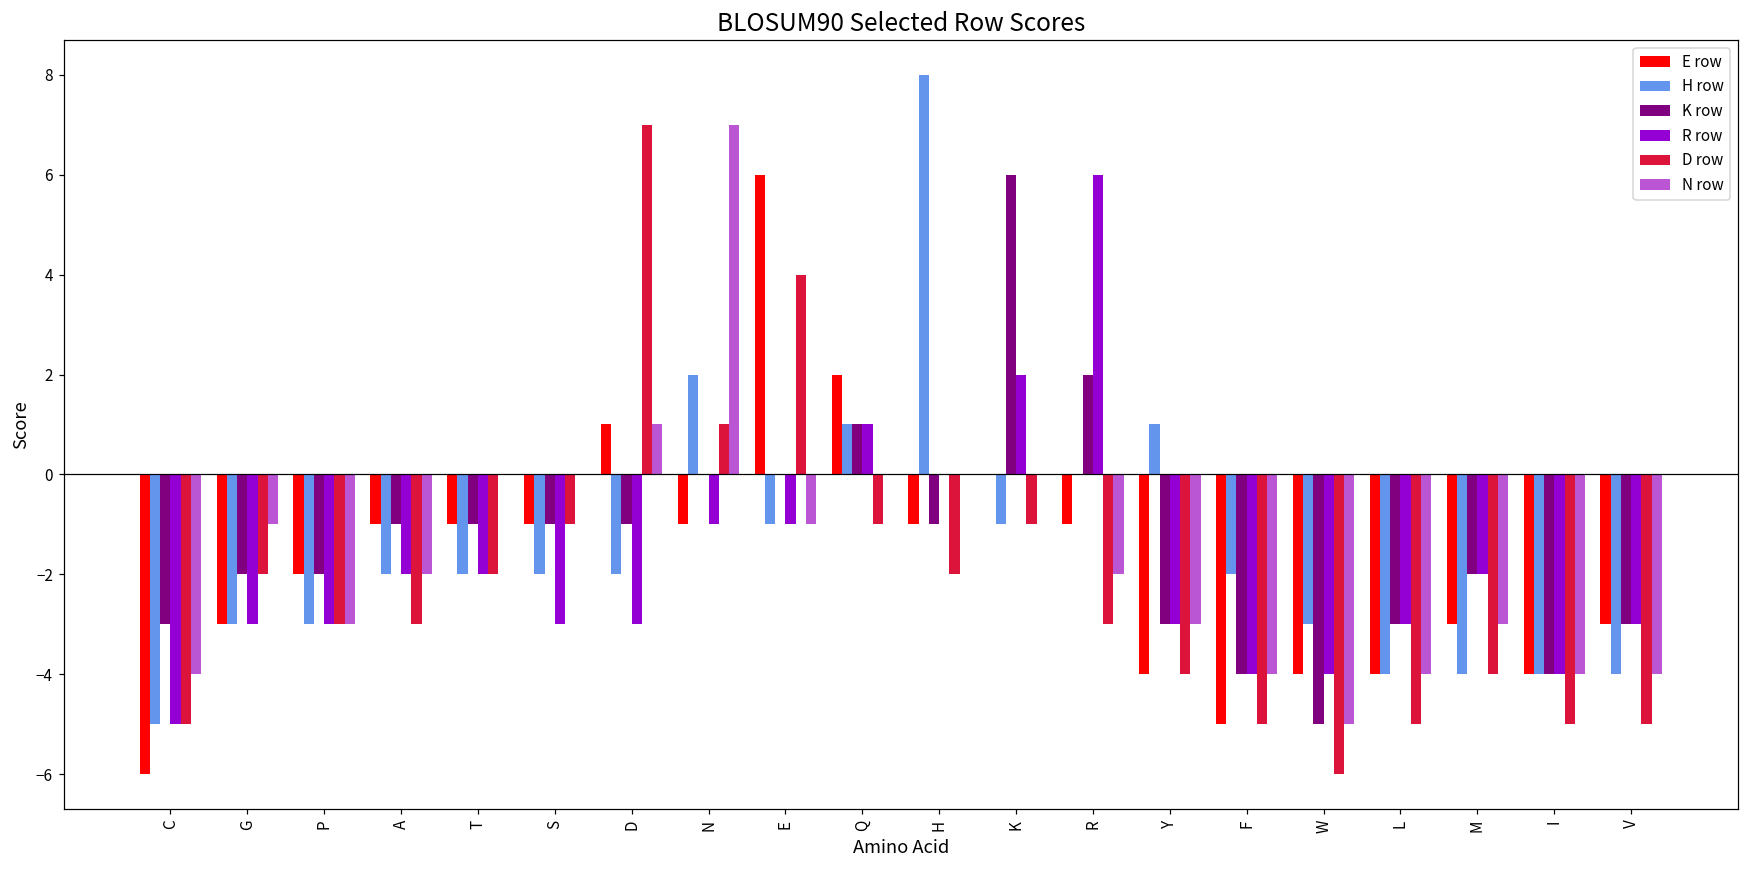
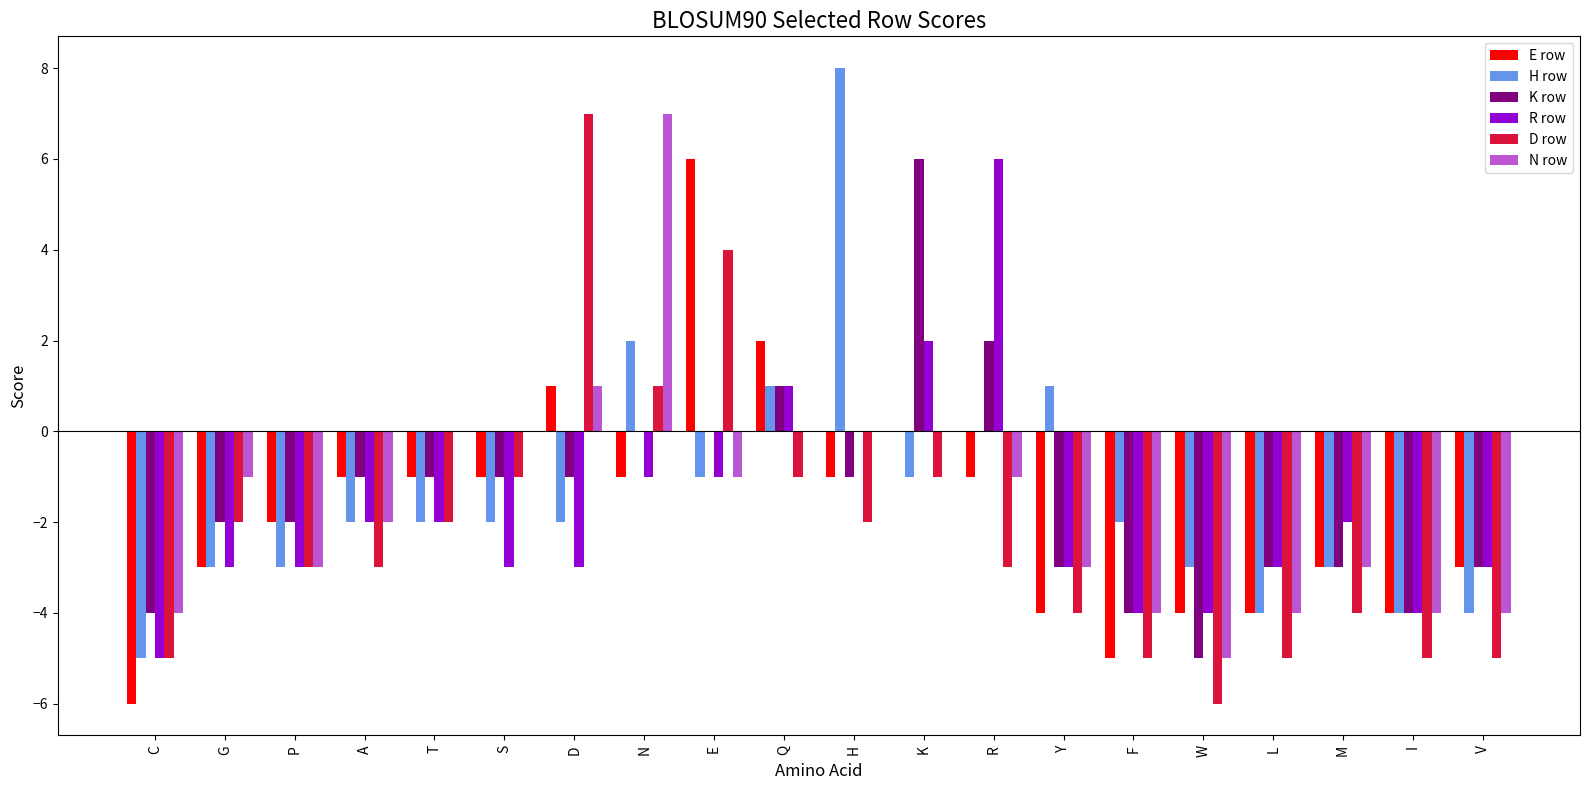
  {
    "E row": {
      "C": -6,
      "G": -3,
      "P": -2,
      "A": -1,
      "T": -1,
      "S": -1,
      "D": 1,
      "N": -1,
      "E": 6,
      "Q": 2,
      "H": -1,
      "K": 0,
      "R": -1,
      "Y": -4,
      "F": -5,
      "W": -4,
      "L": -4,
      "M": -3,
      "I": -4,
      "V": -3
    },
    "H row": {
      "C": -5,
      "G": -3,
      "P": -3,
      "A": -2,
      "T": -2,
      "S": -2,
      "D": -2,
      "N": 2,
      "E": -1,
      "Q": 1,
      "H": 8,
      "K": -1,
      "R": 0,
      "Y": 1,
      "F": -2,
      "W": -3,
      "L": -4,
-     "M": -4,
+     "M": -3,
      "I": -4,
      "V": -4
    },
    "K row": {
-     "C": -3,
+     "C": -4,
      "G": -2,
      "P": -2,
      "A": -1,
      "T": -1,
      "S": -1,
      "D": -1,
      "N": 0,
      "E": 0,
      "Q": 1,
      "H": -1,
      "K": 6,
      "R": 2,
      "Y": -3,
      "F": -4,
      "W": -5,
      "L": -3,
-     "M": -2,
+     "M": -3,
      "I": -4,
      "V": -3
    },
    "R row": {
      "C": -5,
      "G": -3,
      "P": -3,
      "A": -2,
      "T": -2,
      "S": -3,
      "D": -3,
      "N": -1,
      "E": -1,
      "Q": 1,
      "H": 0,
      "K": 2,
      "R": 6,
      "Y": -3,
      "F": -4,
      "W": -4,
      "L": -3,
      "M": -2,
      "I": -4,
      "V": -3
    },
    "D row": {
      "C": -5,
      "G": -2,
      "P": -3,
      "A": -3,
      "T": -2,
      "S": -1,
      "D": 7,
      "N": 1,
      "E": 4,
      "Q": -1,
      "H": -2,
      "K": -1,
      "R": -3,
      "Y": -4,
      "F": -5,
      "W": -6,
      "L": -5,
      "M": -4,
      "I": -5,
      "V": -5
    },
    "N row": {
      "C": -4,
      "G": -1,
      "P": -3,
      "A": -2,
      "T": 0,
      "S": 0,
      "D": 1,
      "N": 7,
      "E": -1,
      "Q": 0,
      "H": 0,
      "K": 0,
-     "R": -2,
+     "R": -1,
      "Y": -3,
      "F": -4,
      "W": -5,
      "L": -4,
      "M": -3,
      "I": -4,
      "V": -4
    }
  }
